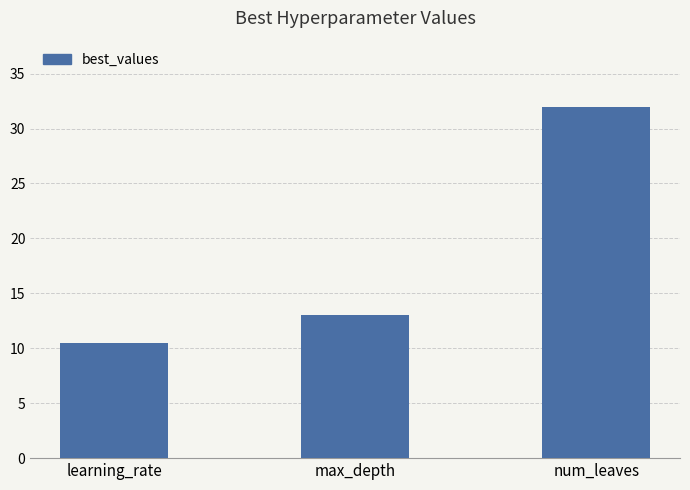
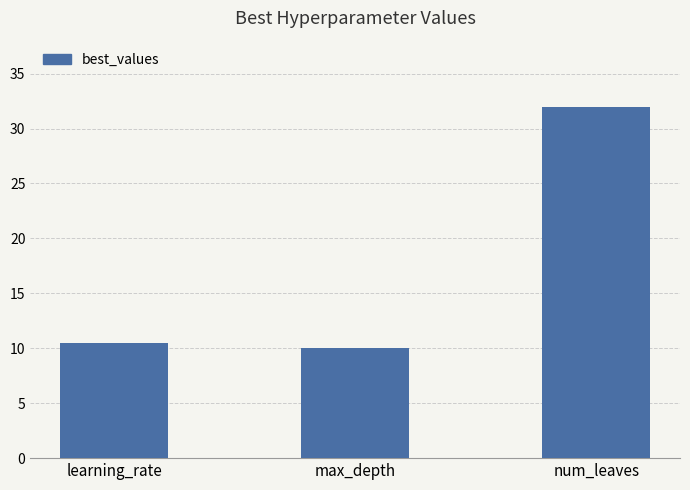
  {
    "learning_rate": 10.5,
-   "max_depth": 13,
+   "max_depth": 10,
    "num_leaves": 32
  }
